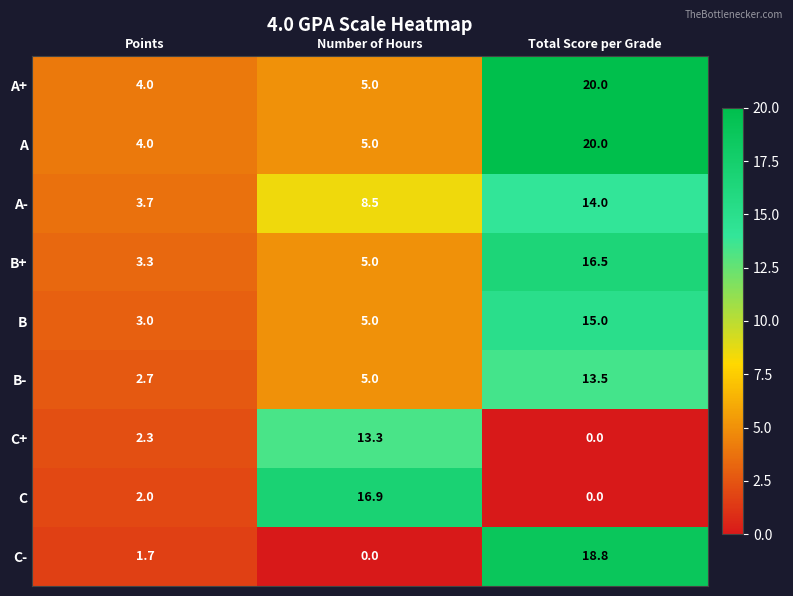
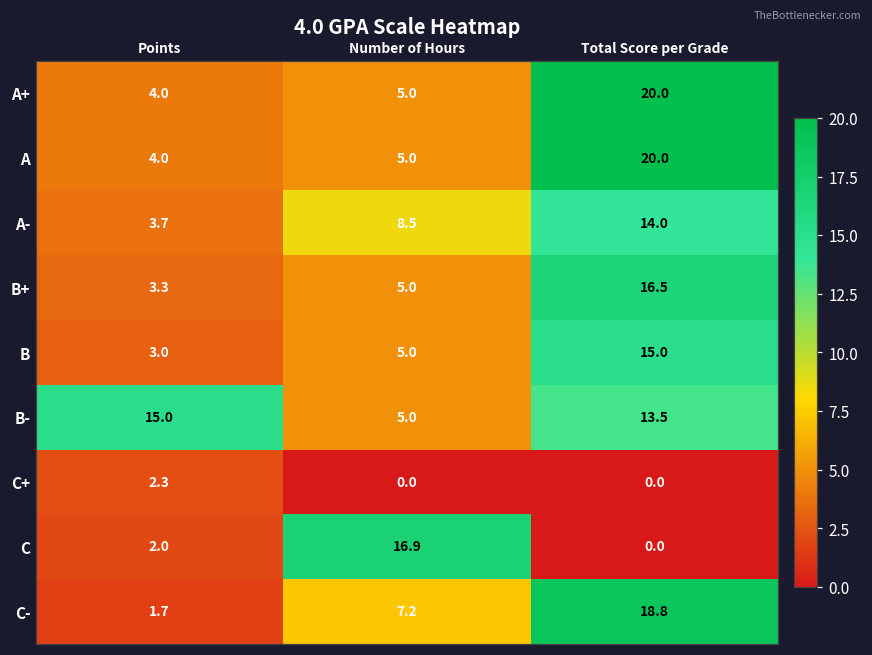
  {
    "A+": {
      "Points": 4.0,
      "Number of Hours": 5.0,
      "Total Score per Grade": 20.0
    },
    "A": {
      "Points": 4.0,
      "Number of Hours": 5.0,
      "Total Score per Grade": 20.0
    },
    "A-": {
      "Points": 3.7,
      "Number of Hours": 8.5,
      "Total Score per Grade": 14.0
    },
    "B+": {
      "Points": 3.3,
      "Number of Hours": 5.0,
      "Total Score per Grade": 16.5
    },
    "B": {
      "Points": 3.0,
      "Number of Hours": 5.0,
      "Total Score per Grade": 15.0
    },
    "B-": {
-     "Points": 2.7,
+     "Points": 15.0,
      "Number of Hours": 5.0,
      "Total Score per Grade": 13.5
    },
    "C+": {
      "Points": 2.3,
-     "Number of Hours": 13.3,
+     "Number of Hours": 0.0,
      "Total Score per Grade": 0.0
    },
    "C": {
      "Points": 2.0,
      "Number of Hours": 16.9,
      "Total Score per Grade": 0.0
    },
    "C-": {
      "Points": 1.7,
-     "Number of Hours": 0.0,
+     "Number of Hours": 7.2,
      "Total Score per Grade": 18.8
    }
  }
